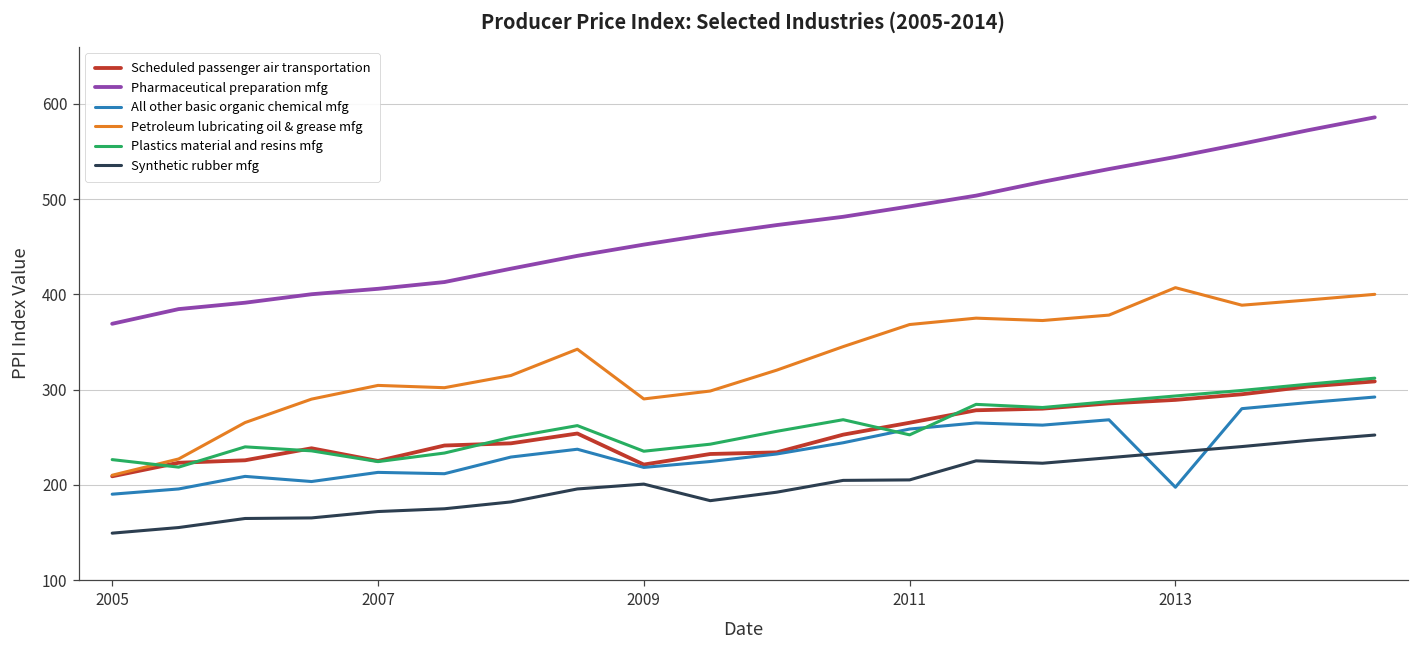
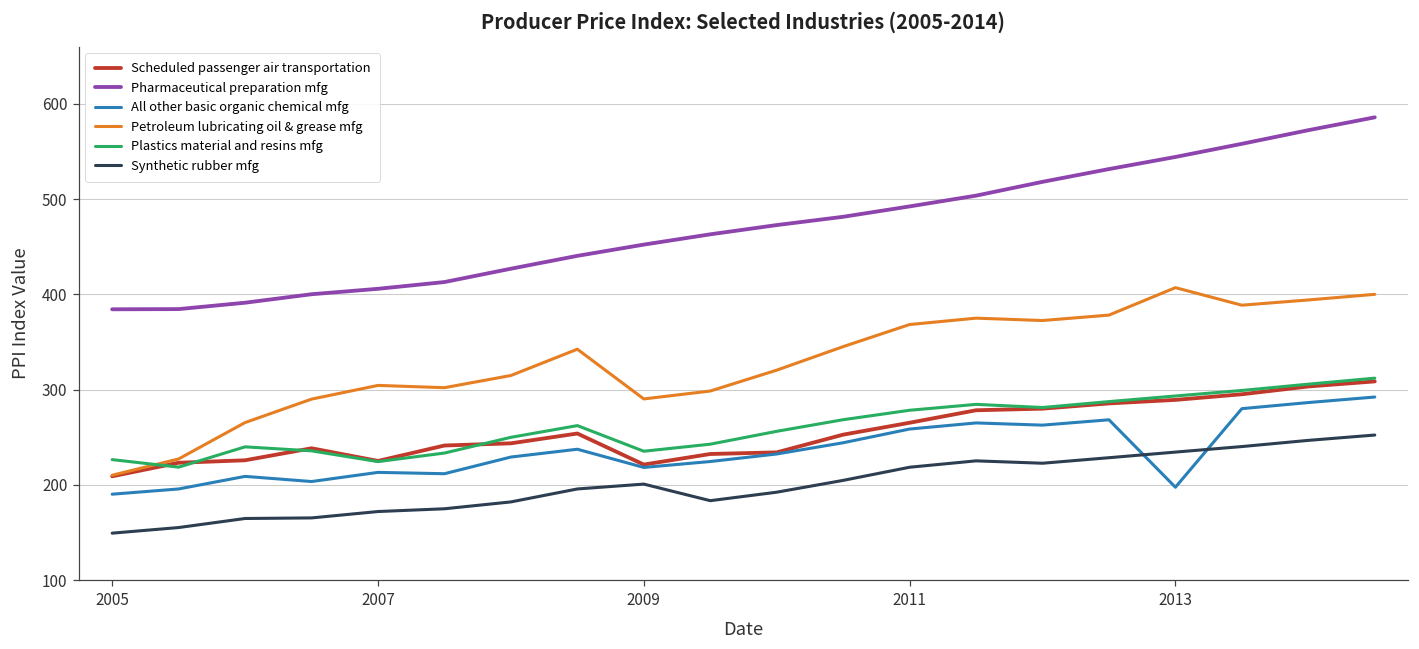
  {
    "Scheduled passenger air transportation": {
      "2009": 220,
      "2011": 270,
      "2013": 290
    },
    "Pharmaceutical preparation mfg": {
-     "2005": 370,
+     "2005": 380,
      "2007": 410,
      "2009": 450,
      "2011": 490,
      "2013": 540
    },
    "All other basic organic chemical mfg": {
      "2005": 190,
      "2007": 210,
      "2009": 220,
      "2011": 260,
      "2013": 200
    },
    "Petroleum lubricating oil & grease mfg": {
      "2007": 300,
      "2009": 290,
      "2011": 370,
      "2013": 410
    },
    "Plastics material and resins mfg": {
      "2005": 230,
      "2009": 240,
-     "2011": 250,
+     "2011": 280,
      "2013": 290
    },
    "Synthetic rubber mfg": {
      "2005": 150,
      "2007": 170,
      "2009": 200,
-     "2011": 210,
+     "2011": 220,
      "2013": 230
    }
  }
